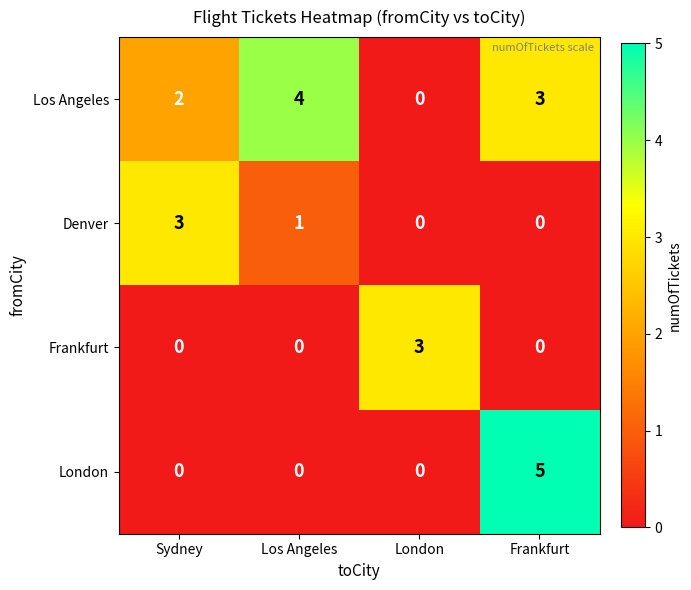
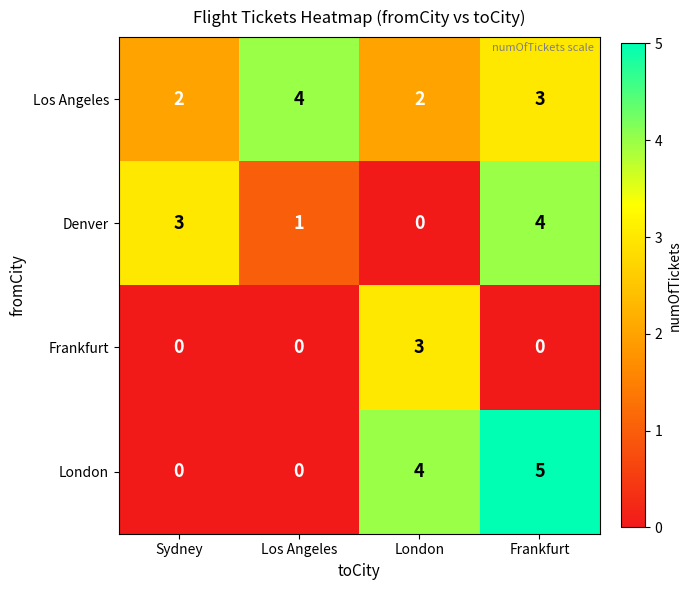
  {
    "Los Angeles": {
      "Sydney": 2,
      "Los Angeles": 4,
-     "London": 0
+     "London": 2
    },
    "Denver": {
      "Sydney": 3,
      "Los Angeles": 1,
      "London": 0,
-     "Frankfurt": 0
+     "Frankfurt": 4
    },
    "Frankfurt": {
      "Sydney": 0,
      "Los Angeles": 0,
      "London": 3,
      "Frankfurt": 0
    },
    "London": {
      "Sydney": 0,
      "Los Angeles": 0,
-     "London": 0,
+     "London": 4,
      "Frankfurt": 5
    }
  }
